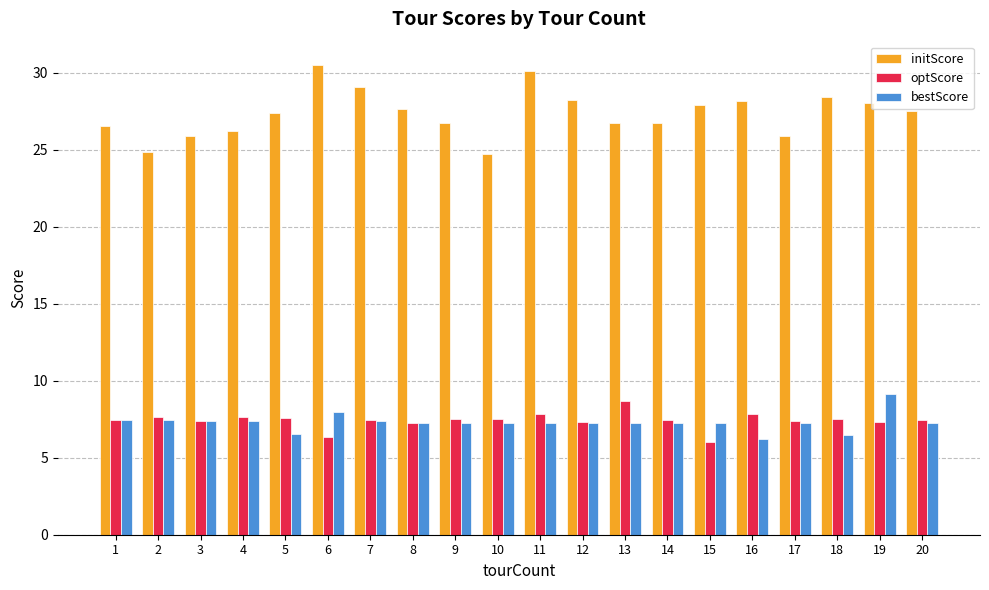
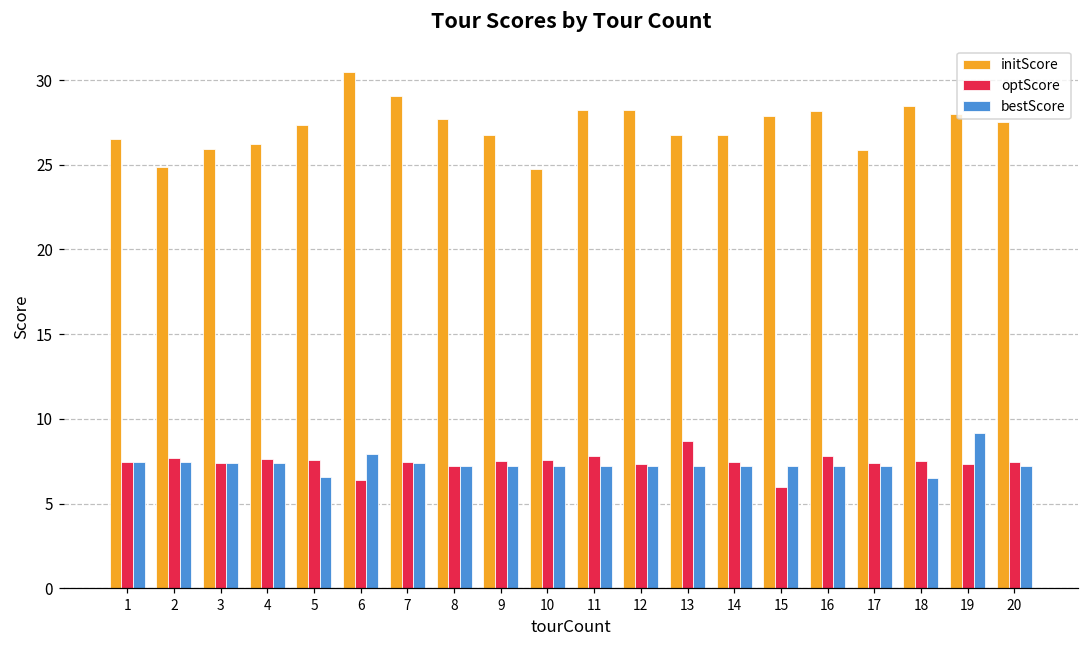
  {
    "initScore": {
      "1": 26.5,
      "2": 24.8,
      "3": 25.9,
      "4": 26.2,
      "5": 27.4,
      "6": 30.5,
      "7": 29.1,
      "8": 27.7,
      "9": 26.8,
      "10": 24.8,
-     "11": 30.1,
+     "11": 28.3,
      "12": 28.2,
      "13": 26.8,
      "14": 26.7,
      "15": 27.9,
      "16": 28.2,
      "17": 25.9,
      "18": 28.4,
      "19": 28.0,
      "20": 27.5
    },
    "optScore": {
      "1": 7.4,
      "2": 7.7,
      "3": 7.4,
      "4": 7.6,
      "5": 7.6,
      "6": 6.4,
      "7": 7.4,
      "8": 7.2,
      "9": 7.5,
      "10": 7.5,
      "11": 7.8,
      "12": 7.3,
      "13": 8.7,
      "14": 7.4,
      "15": 6.0,
      "16": 7.8,
      "17": 7.4,
      "18": 7.5,
      "19": 7.3,
      "20": 7.5
    },
    "bestScore": {
      "1": 7.4,
      "2": 7.4,
      "3": 7.4,
      "4": 7.4,
      "5": 6.6,
      "6": 8.0,
      "7": 7.4,
      "8": 7.2,
      "9": 7.2,
      "10": 7.2,
      "11": 7.2,
      "12": 7.2,
      "13": 7.2,
      "14": 7.2,
      "15": 7.2,
-     "16": 6.2,
+     "16": 7.2,
      "17": 7.2,
      "18": 6.5,
      "19": 9.1,
      "20": 7.2
    }
  }
